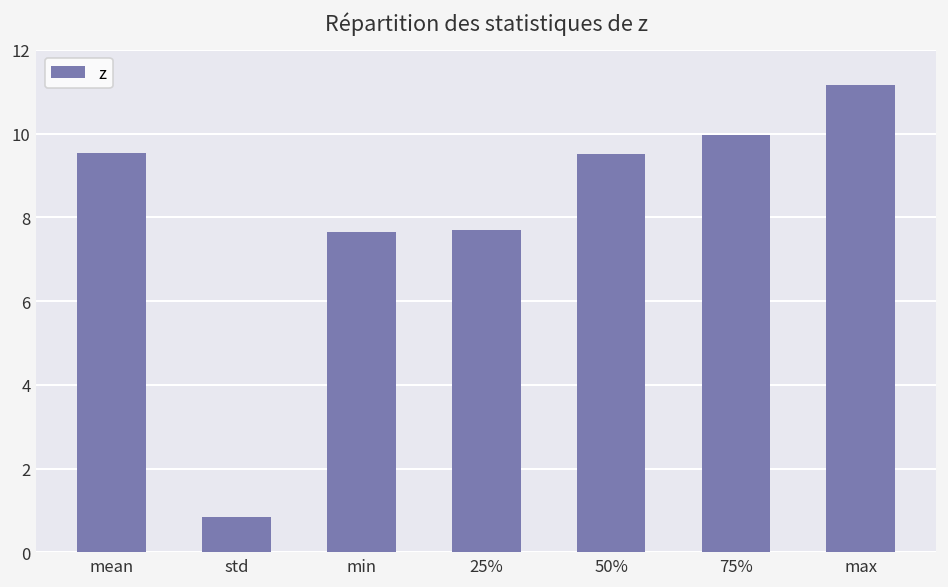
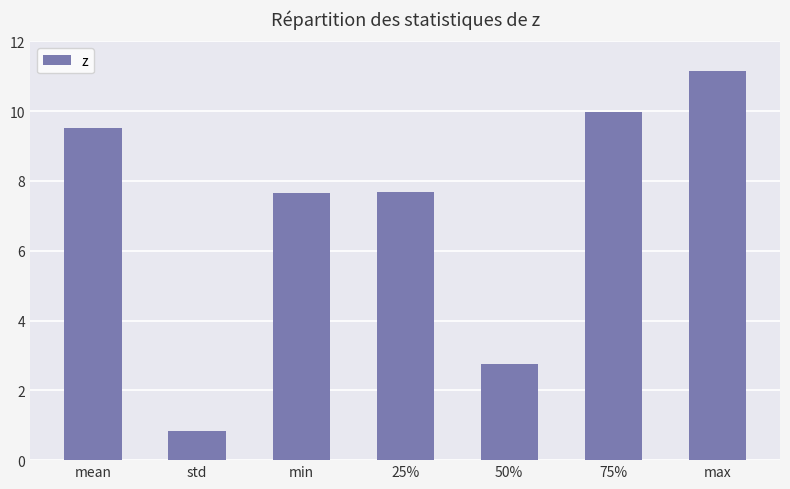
  {
    "mean": 9.5,
    "std": 0.8,
    "min": 7.6,
    "25%": 7.7,
-   "50%": 9.5,
+   "50%": 2.8,
    "75%": 10.0,
    "max": 11.2
  }
